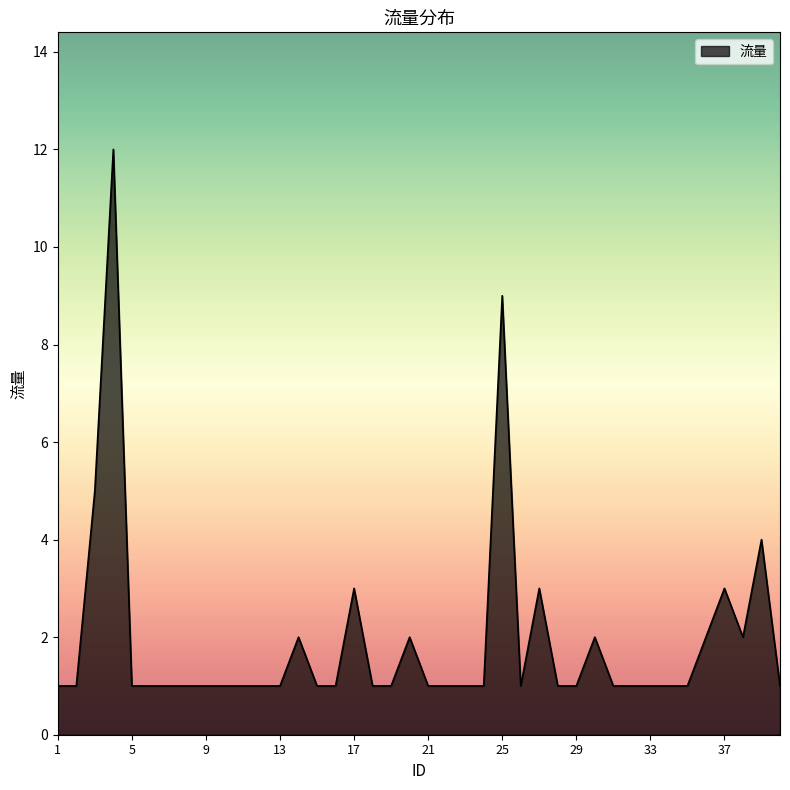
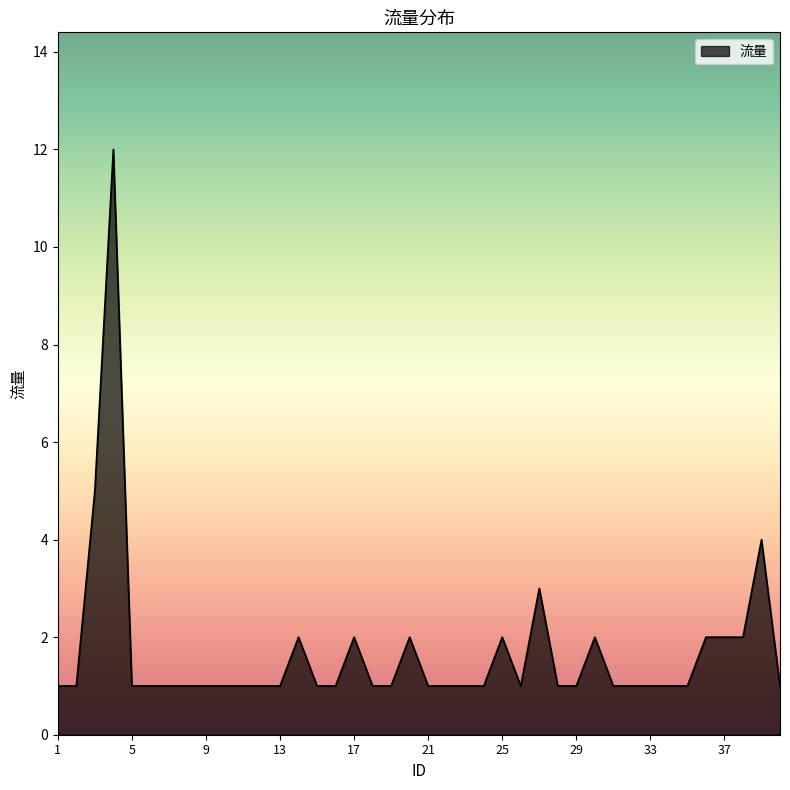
  {
    "1": 1,
    "5": 1,
    "9": 1,
    "13": 1,
-   "17": 3,
+   "17": 2,
    "21": 1,
-   "25": 9,
+   "25": 2,
    "29": 1,
    "33": 1,
-   "37": 3
+   "37": 2
  }
